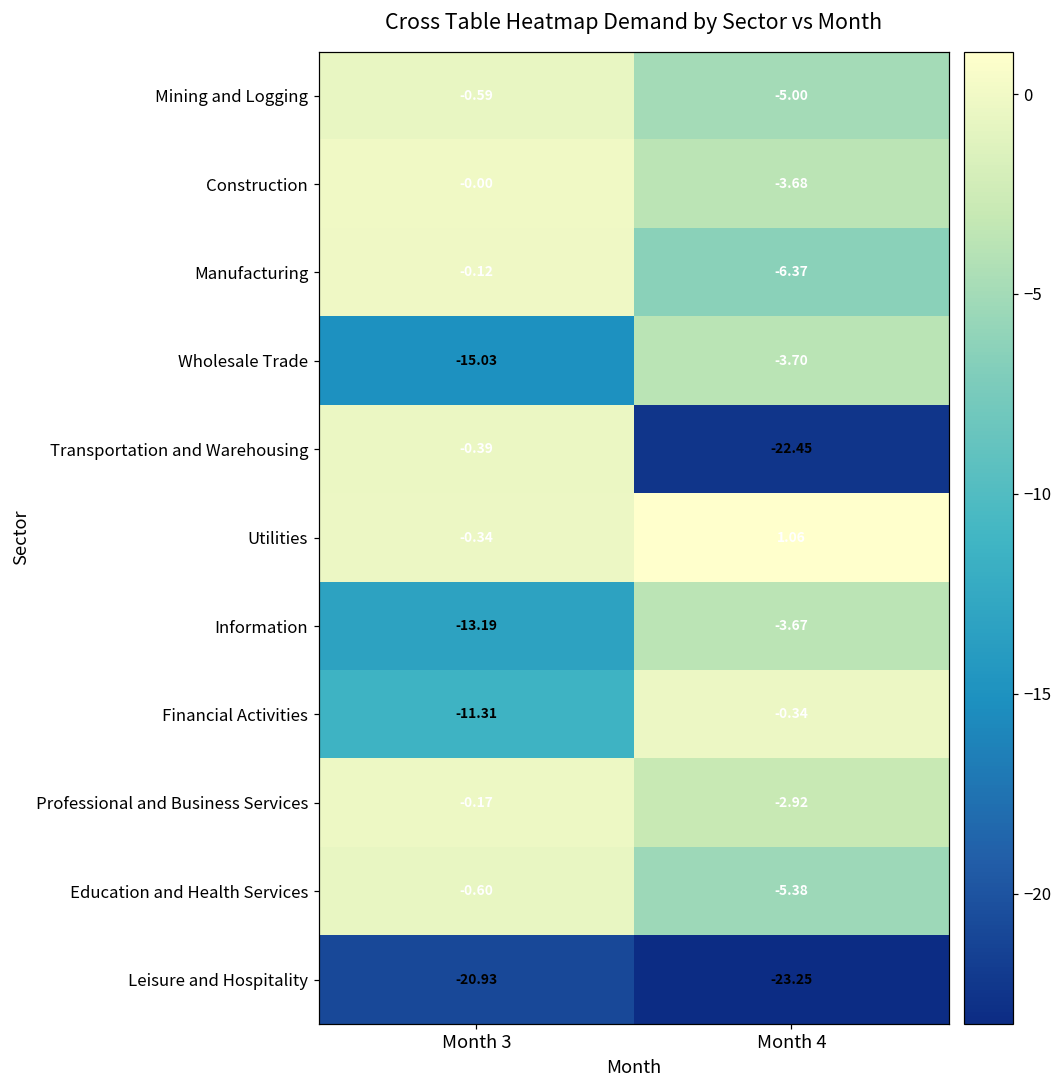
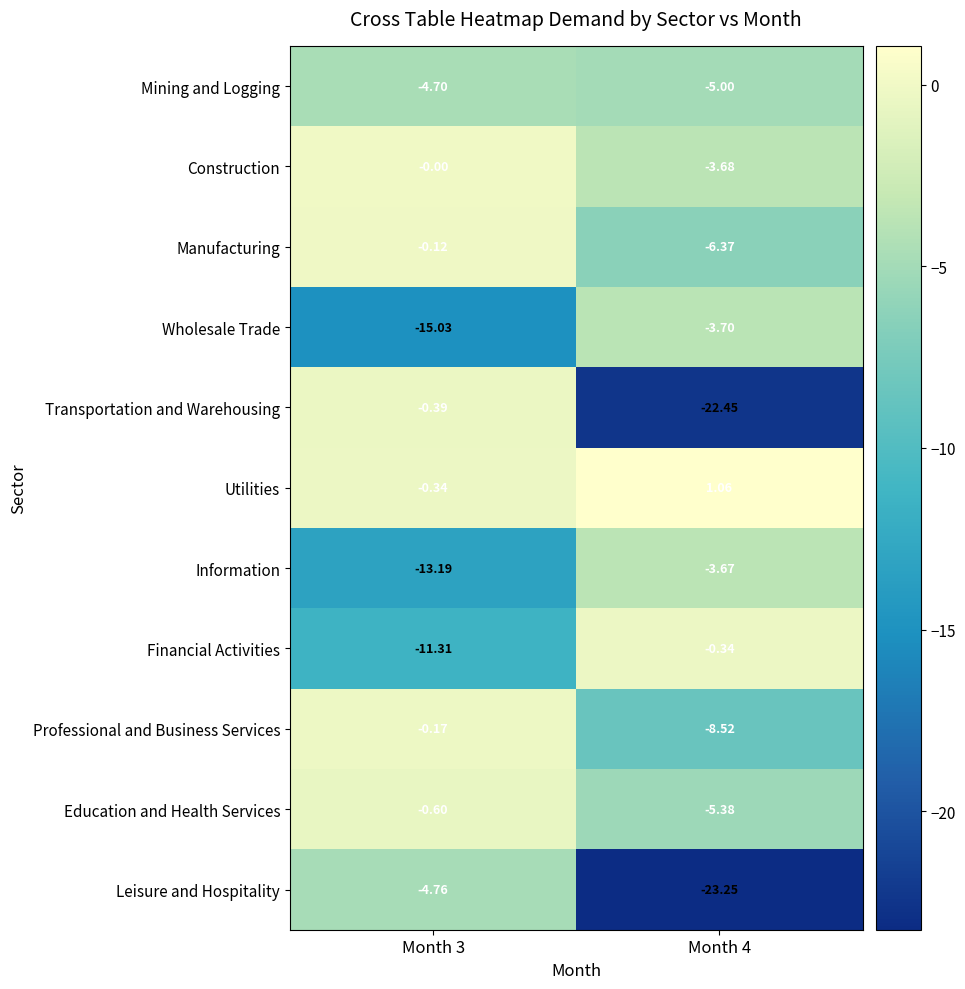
  {
    "Mining and Logging": {
-     "Month 3": -0.59,
+     "Month 3": -4.70,
      "Month 4": -5.00
    },
    "Construction": {
      "Month 3": -0.00,
      "Month 4": -3.68
    },
    "Manufacturing": {
      "Month 3": -0.12,
      "Month 4": -6.37
    },
    "Wholesale Trade": {
      "Month 3": -15.03,
      "Month 4": -3.70
    },
    "Transportation and Warehousing": {
      "Month 3": -0.39,
      "Month 4": -22.45
    },
    "Utilities": {
      "Month 3": -0.34,
      "Month 4": 1.06
    },
    "Information": {
      "Month 3": -13.19,
      "Month 4": -3.67
    },
    "Financial Activities": {
      "Month 3": -11.31,
      "Month 4": -0.34
    },
    "Professional and Business Services": {
      "Month 3": -0.17,
-     "Month 4": -2.92
+     "Month 4": -8.52
    },
    "Education and Health Services": {
      "Month 3": -0.60,
      "Month 4": -5.38
    },
    "Leisure and Hospitality": {
-     "Month 3": -20.93,
+     "Month 3": -4.76,
      "Month 4": -23.25
    }
  }
